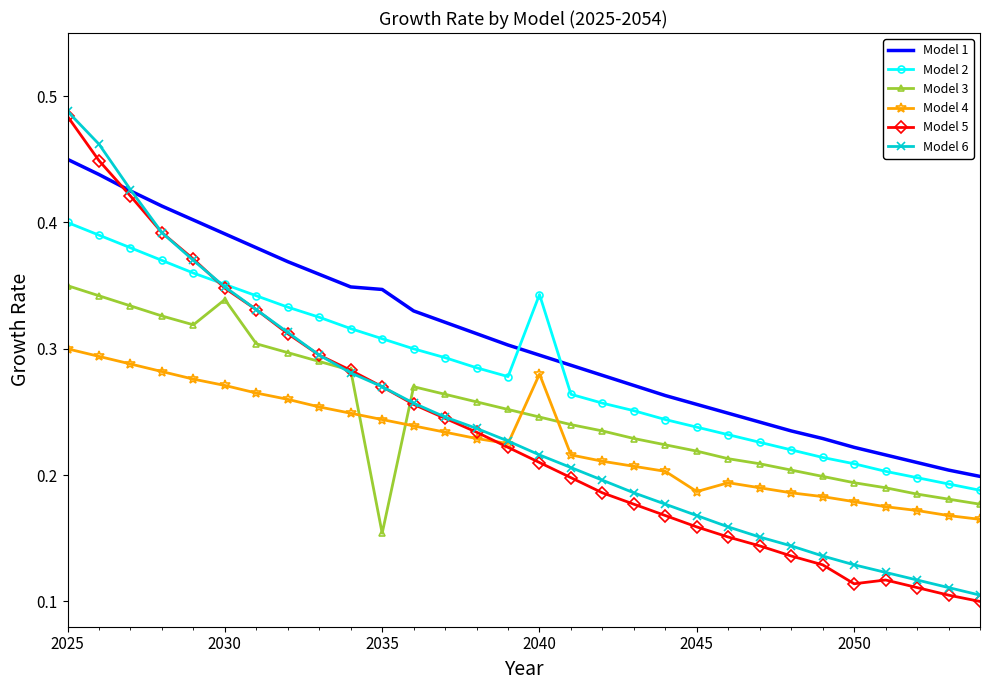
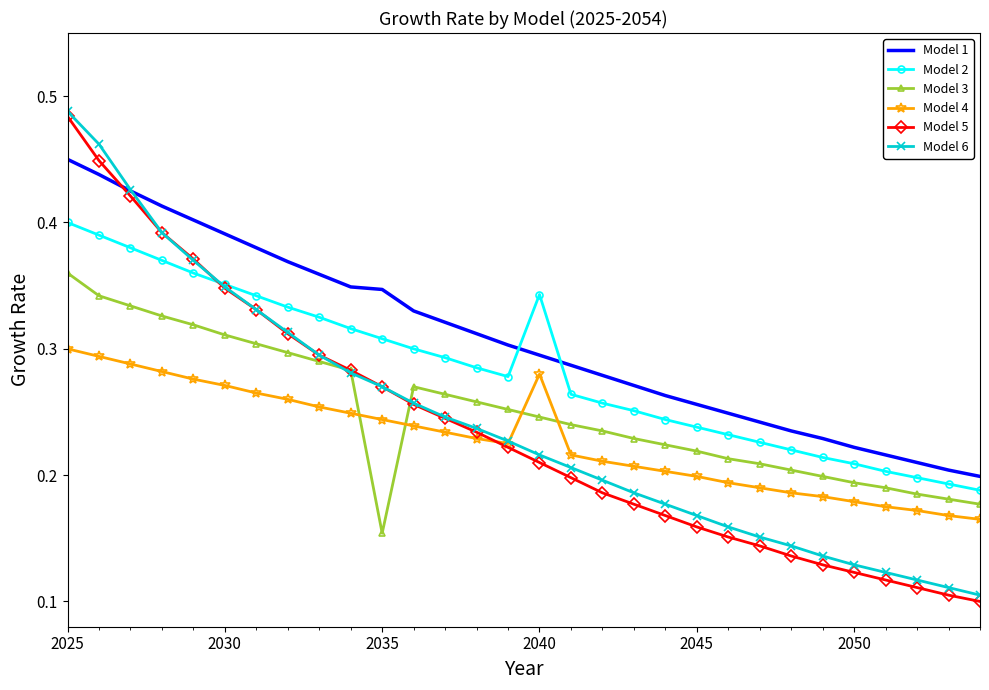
  {
    "Model 1": {
      "2025": 0.450,
      "2030": 0.391,
      "2035": 0.347,
      "2040": 0.295,
      "2045": 0.256,
      "2050": 0.222
    },
    "Model 2": {
      "2025": 0.400,
      "2035": 0.308,
      "2040": 0.343,
      "2045": 0.238,
      "2050": 0.209
    },
    "Model 3": {
-     "2025": 0.35,
-     "2030": 0.339,
+     "2025": 0.36,
+     "2030": 0.311,
      "2035": 0.154,
      "2040": 0.246,
      "2045": 0.219,
      "2050": 0.194
    },
    "Model 4": {
      "2025": 0.300,
      "2030": 0.271,
      "2035": 0.244,
      "2040": 0.280,
-     "2045": 0.187,
+     "2045": 0.199,
      "2050": 0.179
    },
    "Model 5": {
      "2025": 0.484,
      "2040": 0.210,
      "2045": 0.159,
-     "2050": 0.114
+     "2050": 0.123
    },
    "Model 6": {
      "2025": 0.488,
      "2040": 0.216,
      "2045": 0.168,
      "2050": 0.129
    }
  }
